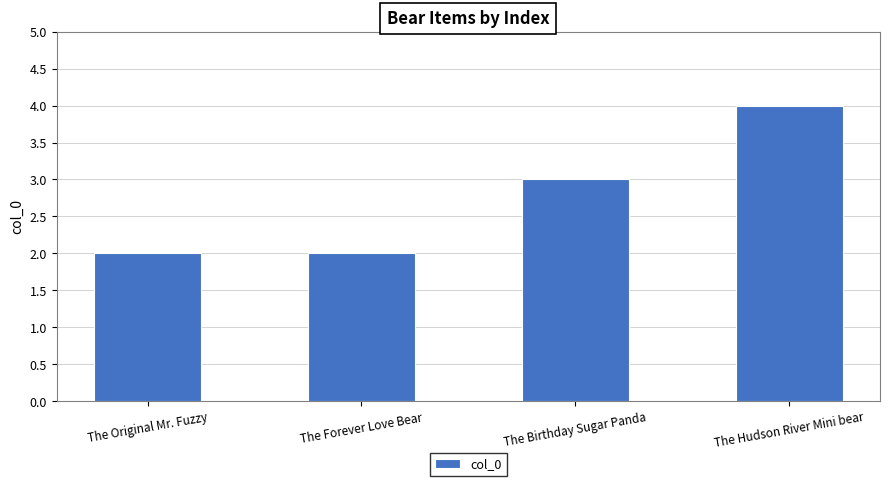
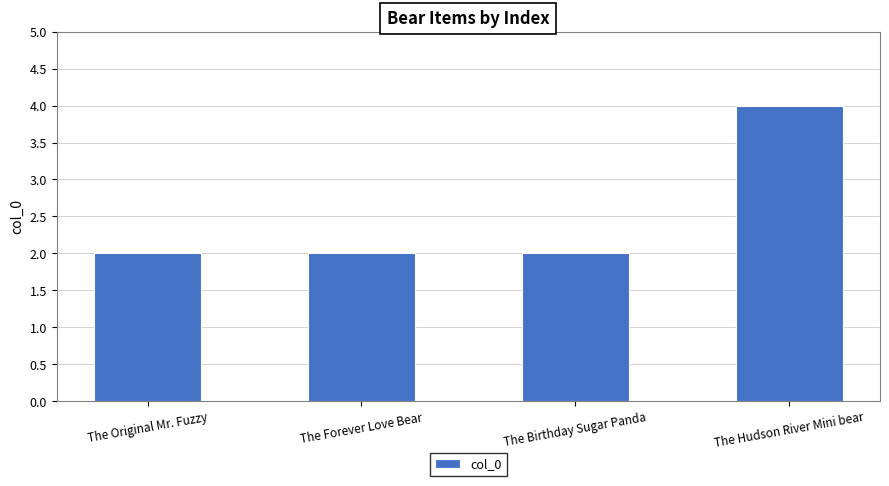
  {
    "The Original Mr. Fuzzy": 2,
    "The Forever Love Bear": 2,
-   "The Birthday Sugar Panda": 3,
+   "The Birthday Sugar Panda": 2,
    "The Hudson River Mini bear": 4
  }
